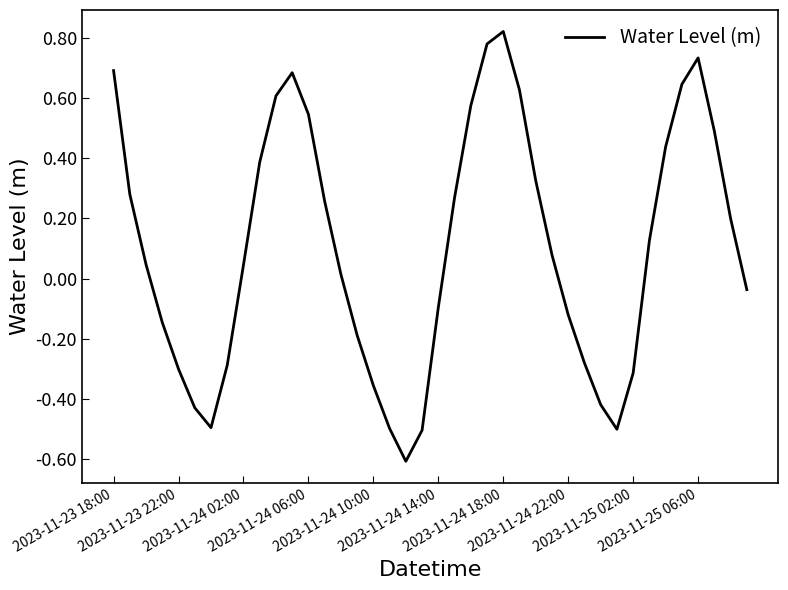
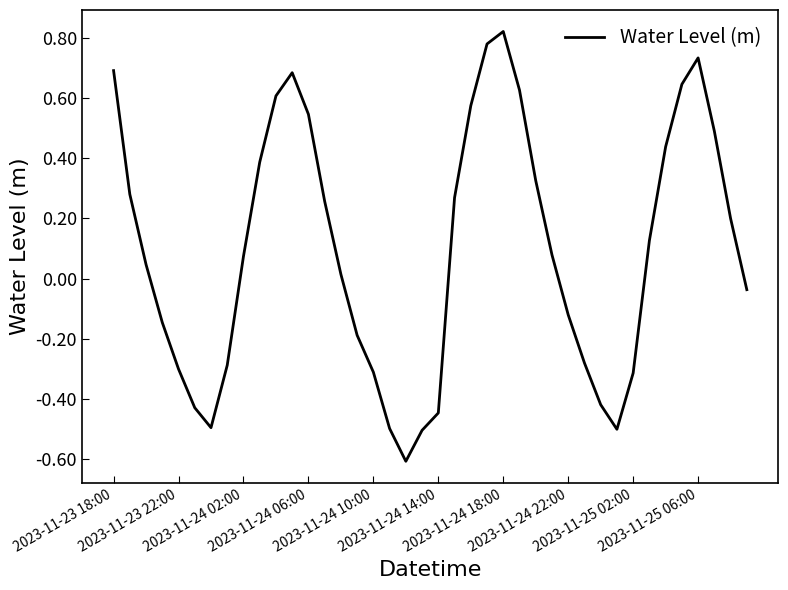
  {
    "2023-11-23 18:00": 0.69,
    "2023-11-23 22:00": -0.30,
-   "2023-11-24 02:00": 0.05,
+   "2023-11-24 02:00": 0.07,
    "2023-11-24 06:00": 0.55,
-   "2023-11-24 10:00": -0.36,
-   "2023-11-24 14:00": -0.10,
+   "2023-11-24 10:00": -0.31,
+   "2023-11-24 14:00": -0.45,
    "2023-11-24 18:00": 0.82,
    "2023-11-24 22:00": -0.12,
    "2023-11-25 02:00": -0.31,
    "2023-11-25 06:00": 0.73
  }
